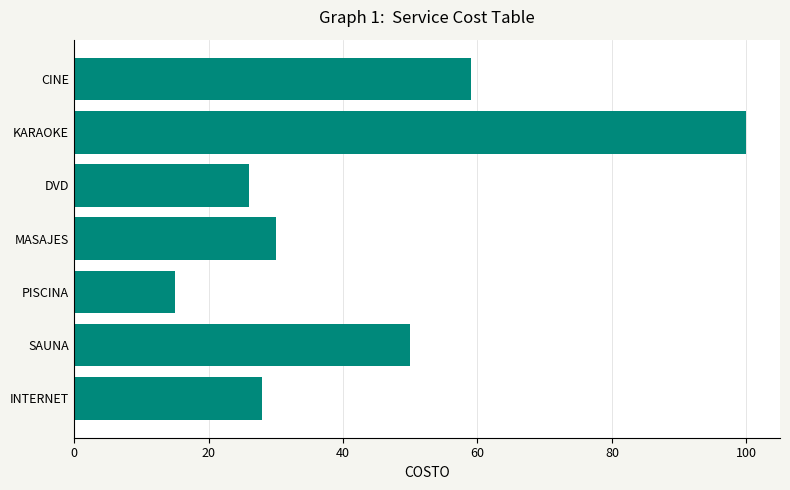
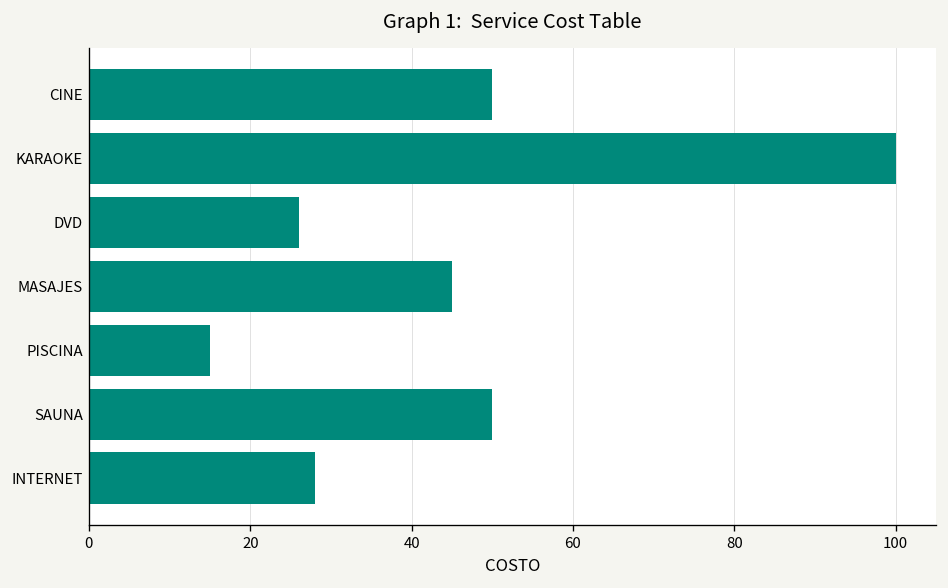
  {
-   "CINE": 59,
+   "CINE": 50,
    "KARAOKE": 100,
    "DVD": 26,
-   "MASAJES": 30,
+   "MASAJES": 45,
    "PISCINA": 15,
    "SAUNA": 50,
    "INTERNET": 28
  }
